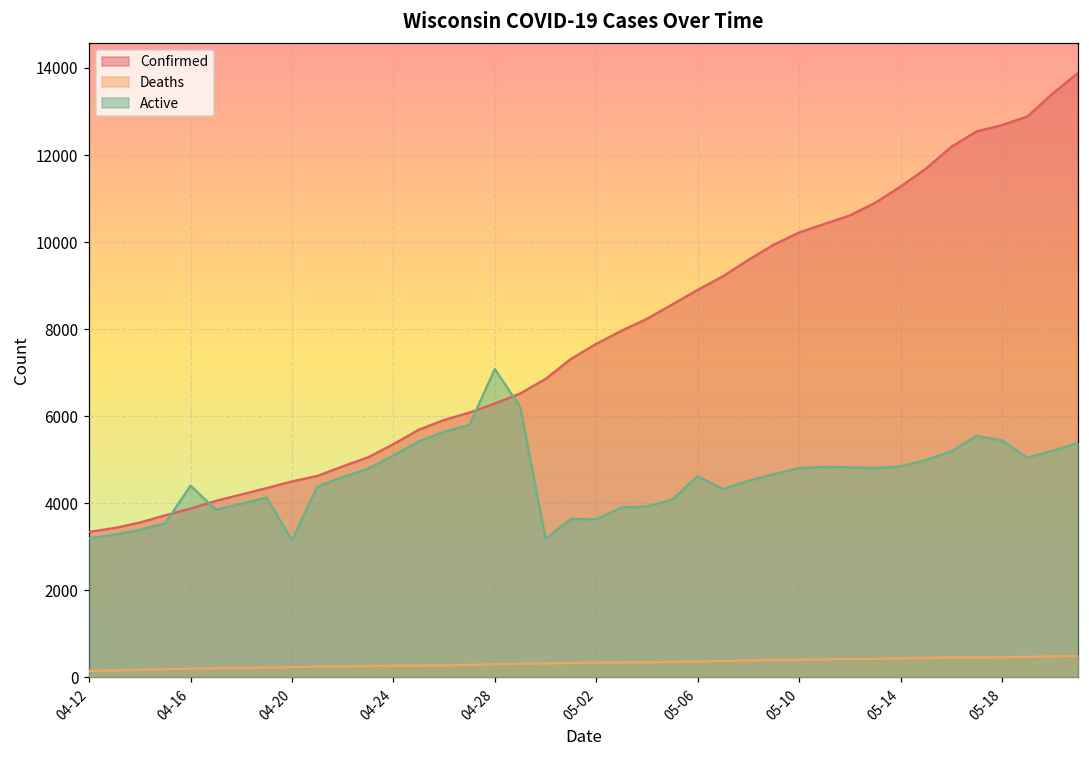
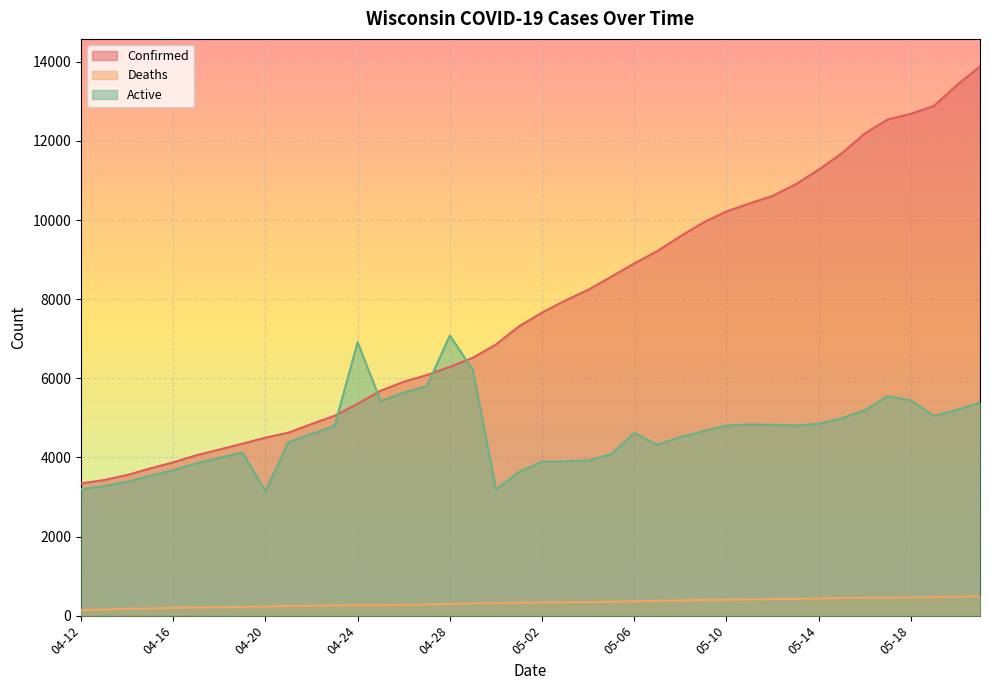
  {
    "Active": {
      "04-12": 3200,
-     "04-16": 4400,
+     "04-16": 3700,
      "04-20": 3100,
-     "04-24": 5100,
+     "04-24": 6900,
      "04-28": 7100,
-     "05-02": 3600,
+     "05-02": 3900,
      "05-06": 4600,
      "05-10": 4800,
      "05-14": 4800,
      "05-18": 5400
    }
  }
